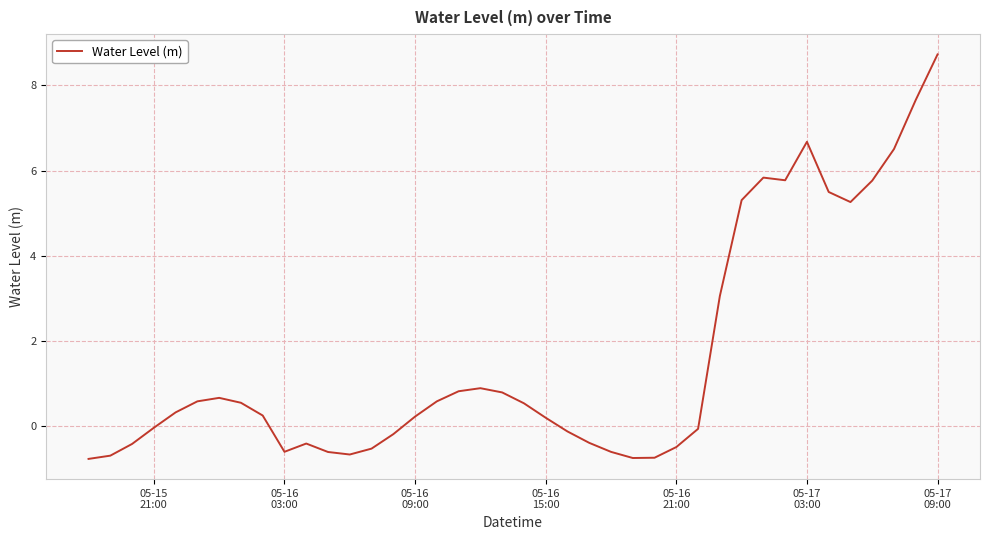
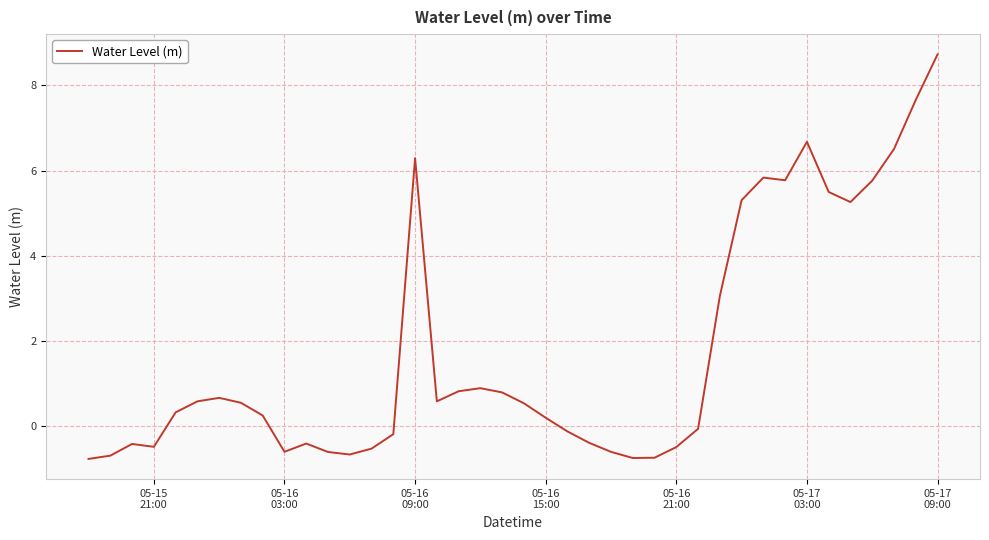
  {
-   "05-15 21:00": 0.0,
+   "05-15 21:00": -0.5,
    "05-16 03:00": -0.6,
-   "05-16 09:00": 0.2,
+   "05-16 09:00": 6.3,
    "05-16 15:00": 0.2,
    "05-16 21:00": -0.5,
    "05-17 03:00": 6.7,
    "05-17 09:00": 8.7
  }
